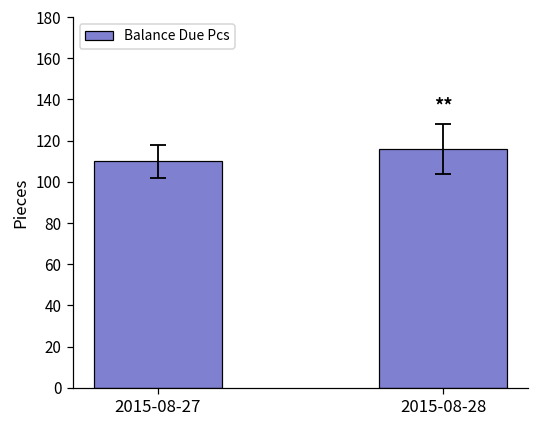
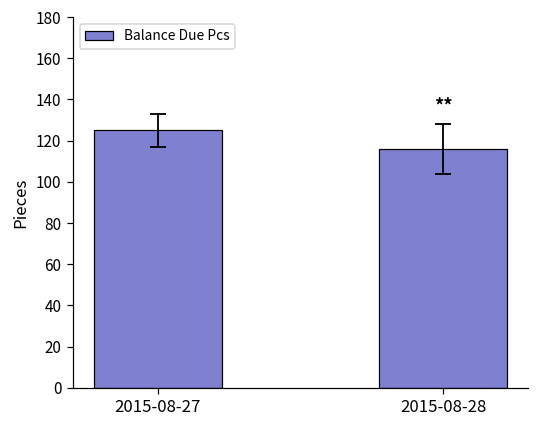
  {
    "Balance Due Pcs": {
-     "2015-08-27": 110,
+     "2015-08-27": 125,
      "2015-08-28": 116
    }
  }
